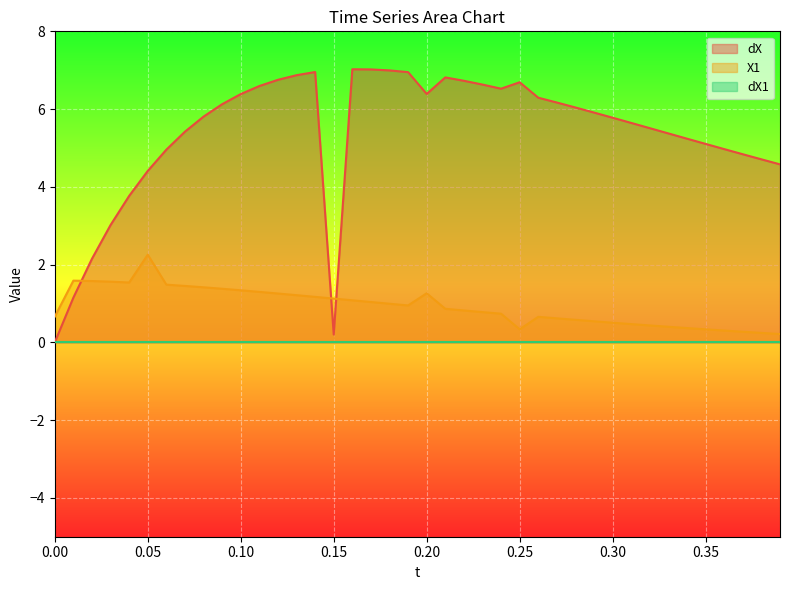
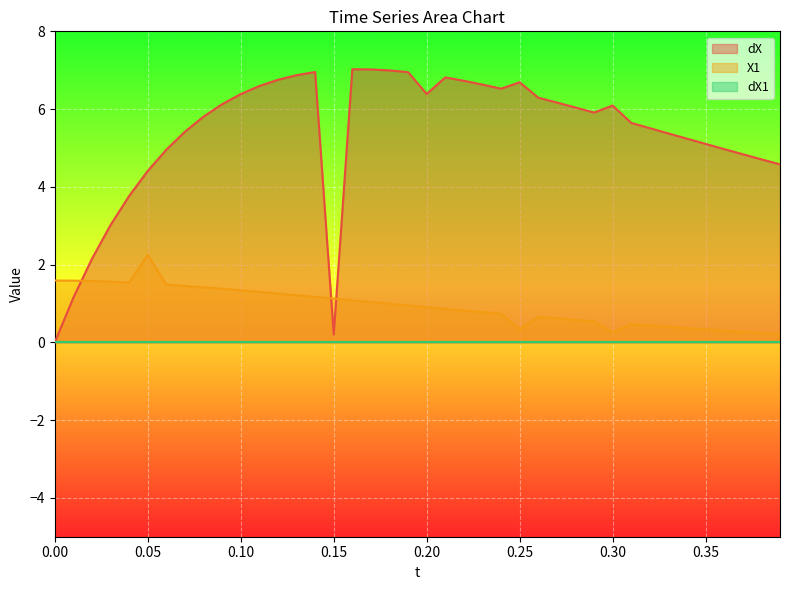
  {
    "dX": {
      "0.05": 4.4,
      "0.10": 6.4,
      "0.15": 0.2,
      "0.20": 6.4,
      "0.25": 6.7,
-     "0.30": 5.8,
+     "0.30": 6.1,
      "0.35": 5.1
    },
    "X1": {
-     "0.00": 0.7,
+     "0.00": 1.6,
      "0.05": 2.3,
      "0.10": 1.3,
      "0.15": 1.1,
-     "0.20": 1.3,
+     "0.20": 0.9,
      "0.25": 0.3,
-     "0.30": 0.5,
+     "0.30": 0.3,
      "0.35": 0.3
    },
    "dX1": {
      "0.05": 0.0,
      "0.10": 0.0,
      "0.15": 0.0,
      "0.20": 0.0,
      "0.25": 0.0,
      "0.30": 0.0,
      "0.35": 0.0
    }
  }
